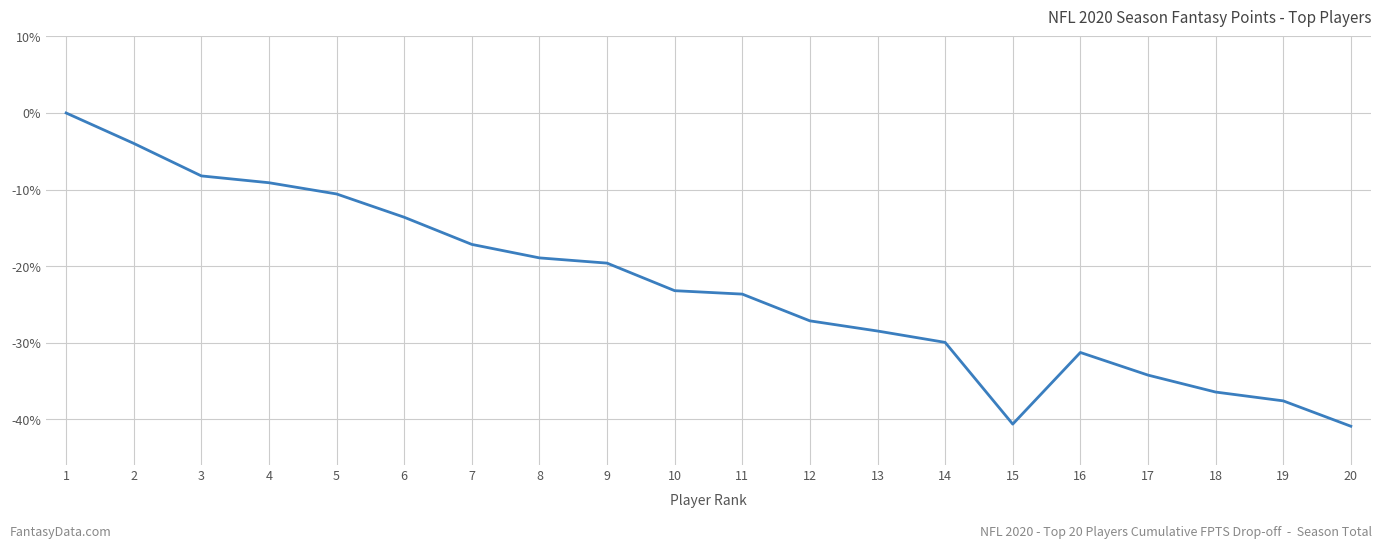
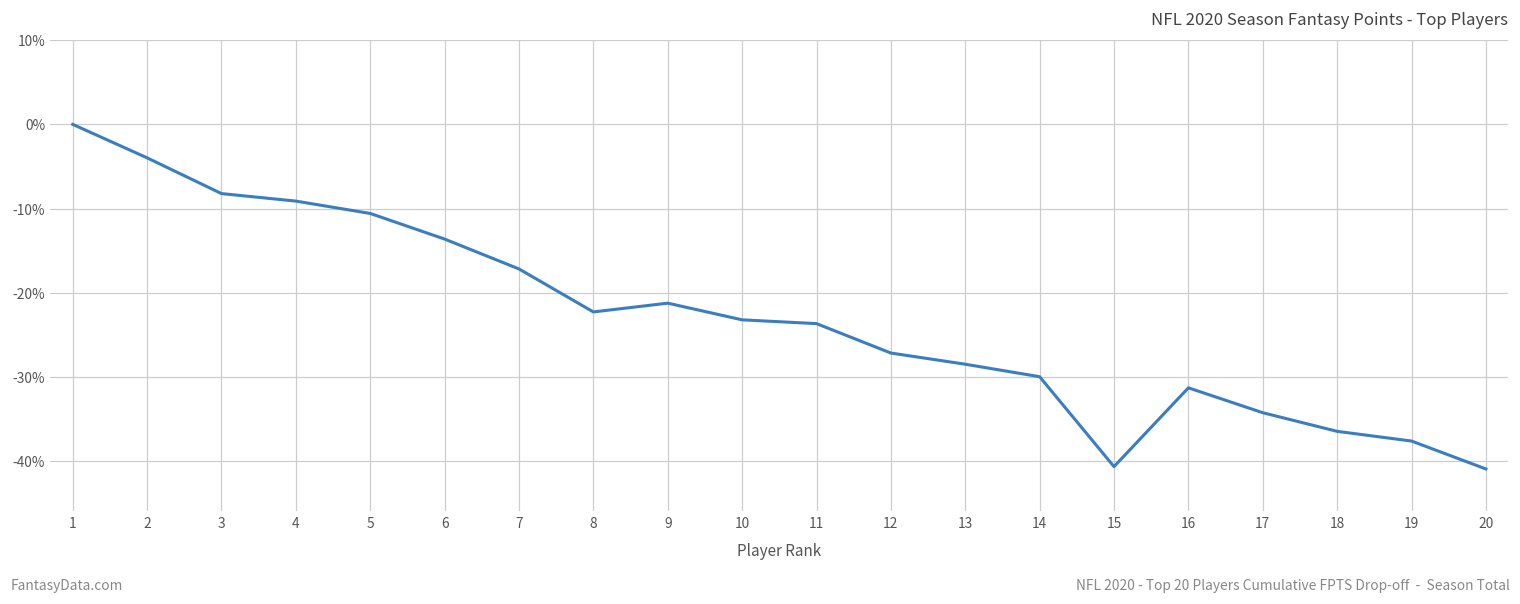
  {
    "1": "0%",
    "2": "-4%",
    "3": "-8%",
    "4": "-9%",
    "5": "-11%",
    "6": "-14%",
    "7": "-17%",
-   "8": "-19%",
-   "9": "-20%",
+   "8": "-22%",
+   "9": "-21%",
    "10": "-23%",
    "11": "-24%",
    "12": "-27%",
    "13": "-28%",
    "14": "-30%",
    "15": "-41%",
    "16": "-31%",
    "17": "-34%",
    "18": "-36%",
    "19": "-38%",
    "20": "-41%"
  }
